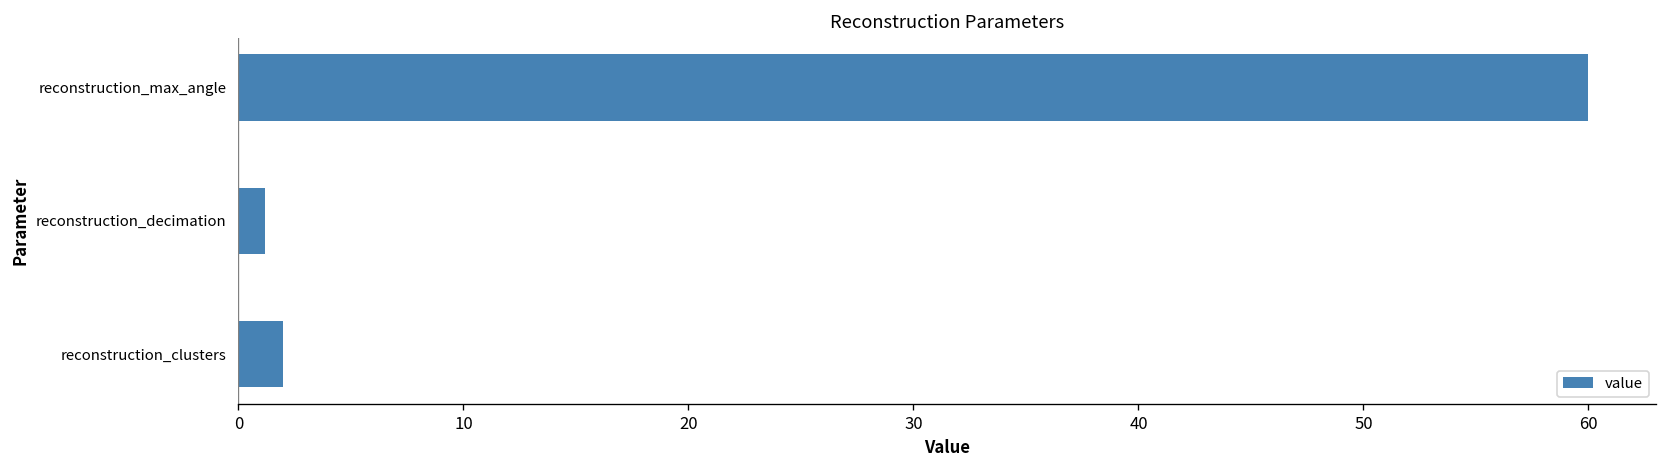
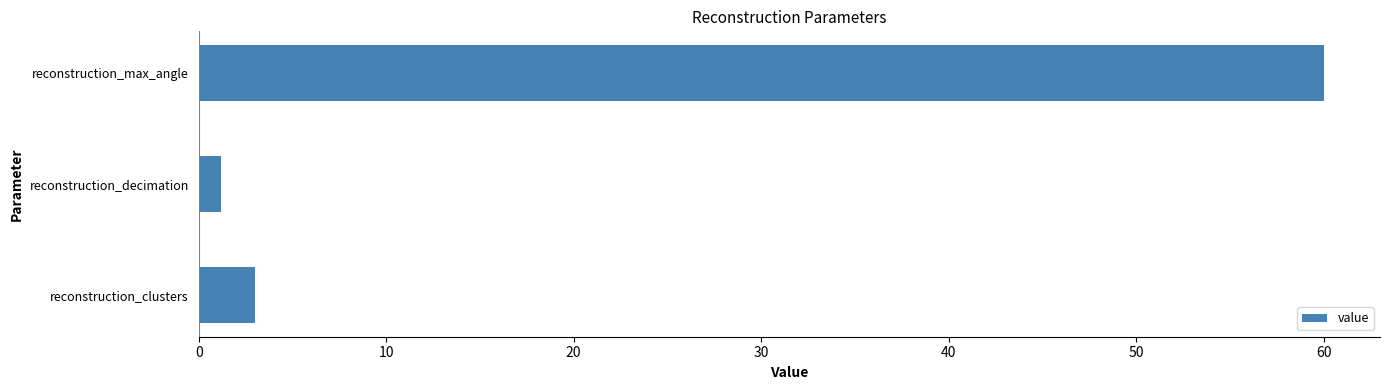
  {
    "reconstruction_max_angle": 60,
    "reconstruction_decimation": 1.2,
-   "reconstruction_clusters": 2
+   "reconstruction_clusters": 3
  }
